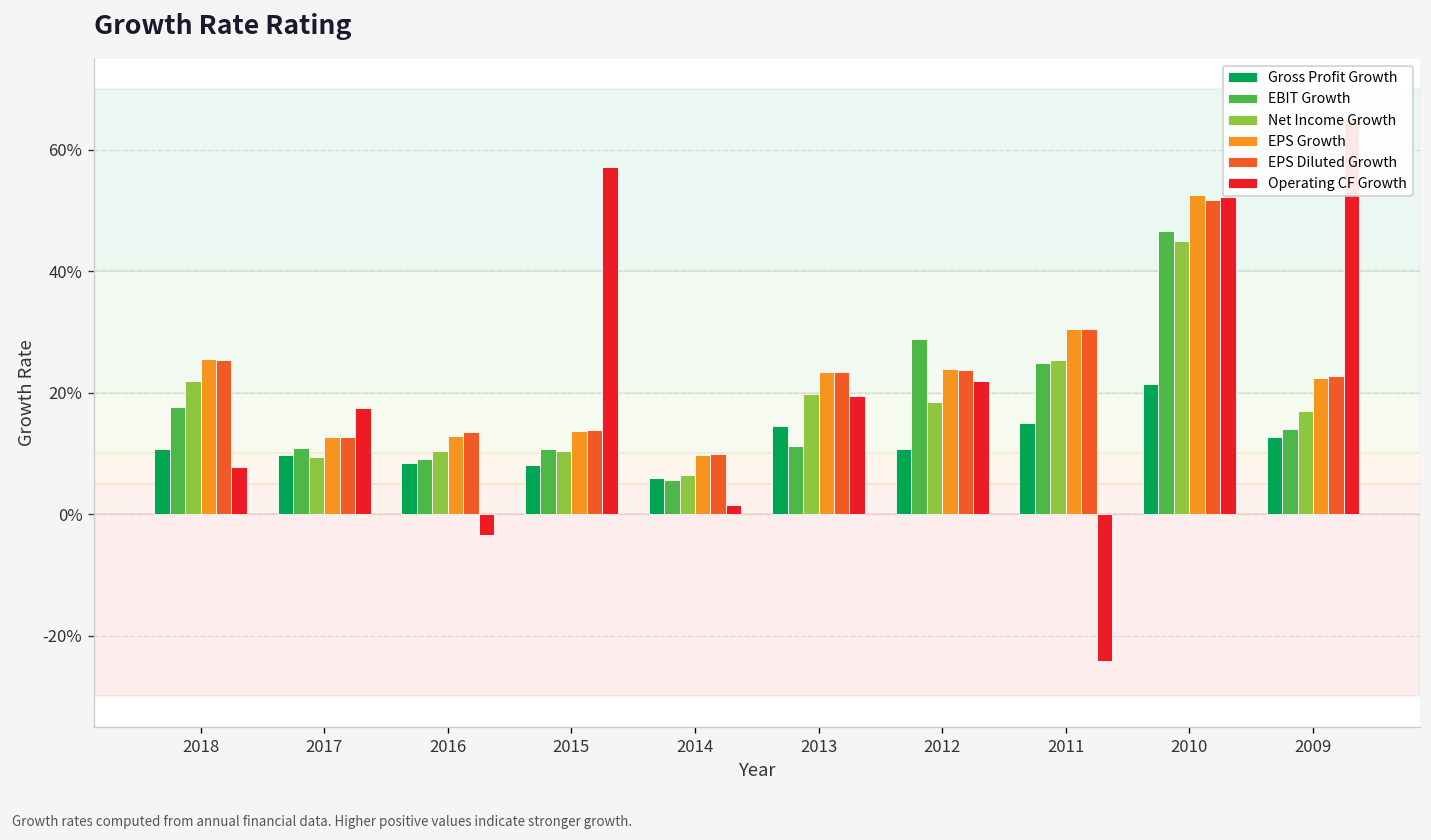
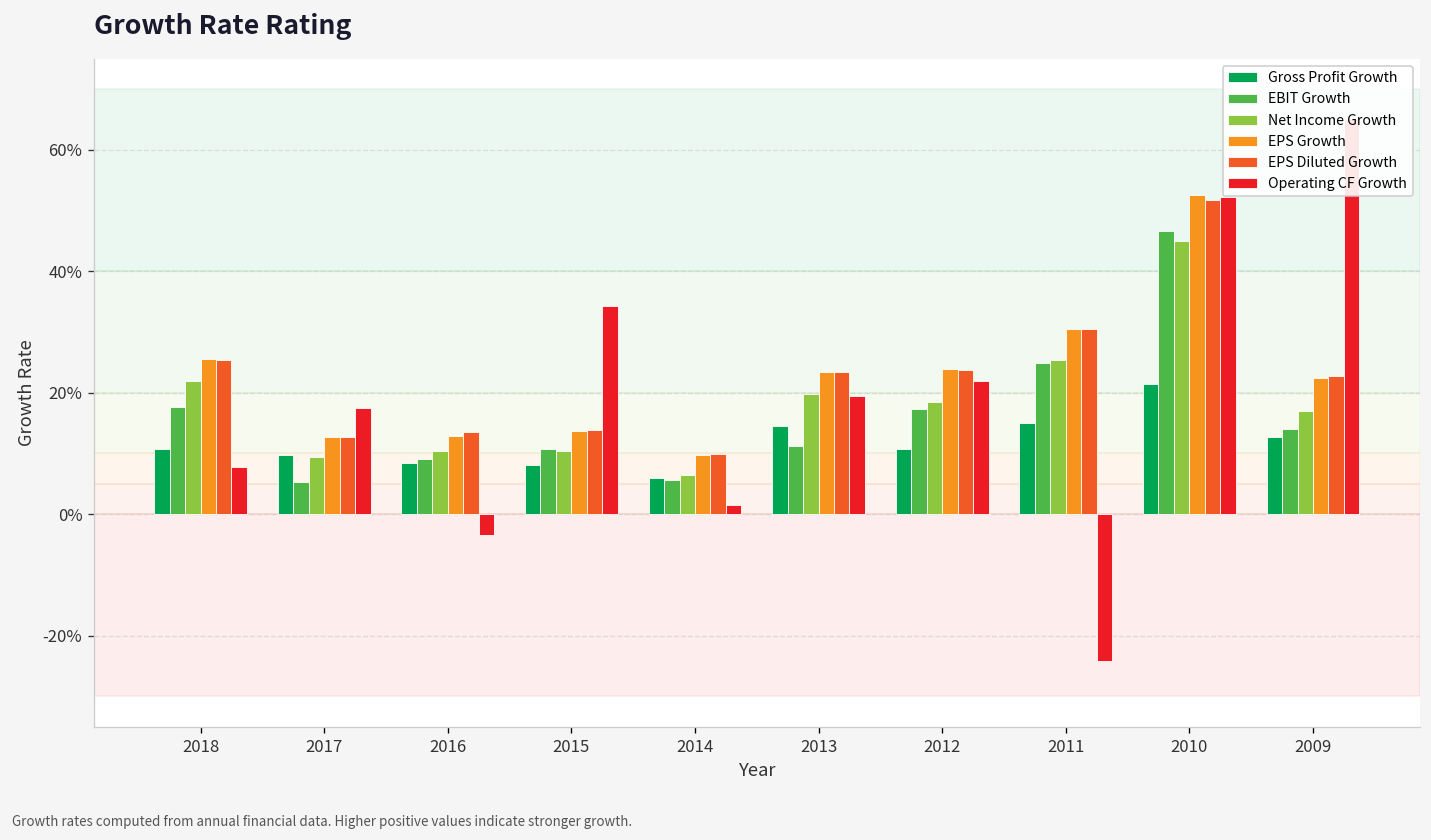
  {
    "Gross Profit Growth": {
      "2018": "11%",
      "2017": "10%",
      "2016": "8%",
      "2015": "8%",
      "2014": "6%",
      "2013": "14%",
      "2012": "11%",
      "2011": "15%",
      "2010": "21%",
      "2009": "13%"
    },
    "EBIT Growth": {
      "2018": "18%",
-     "2017": "11%",
+     "2017": "5%",
      "2016": "9%",
      "2015": "11%",
      "2014": "6%",
      "2013": "11%",
-     "2012": "29%",
+     "2012": "17%",
      "2011": "25%",
      "2010": "47%",
      "2009": "14%"
    },
    "Net Income Growth": {
      "2018": "22%",
      "2017": "10%",
      "2016": "10%",
      "2015": "10%",
      "2014": "6%",
      "2013": "20%",
      "2012": "18%",
      "2011": "25%",
      "2010": "45%",
      "2009": "17%"
    },
    "Operating CF Growth": {
      "2018": "8%",
      "2017": "18%",
      "2016": "-3%",
-     "2015": "57%",
+     "2015": "34%",
      "2014": "2%",
      "2013": "19%",
      "2012": "22%",
      "2011": "-24%"
    }
  }
